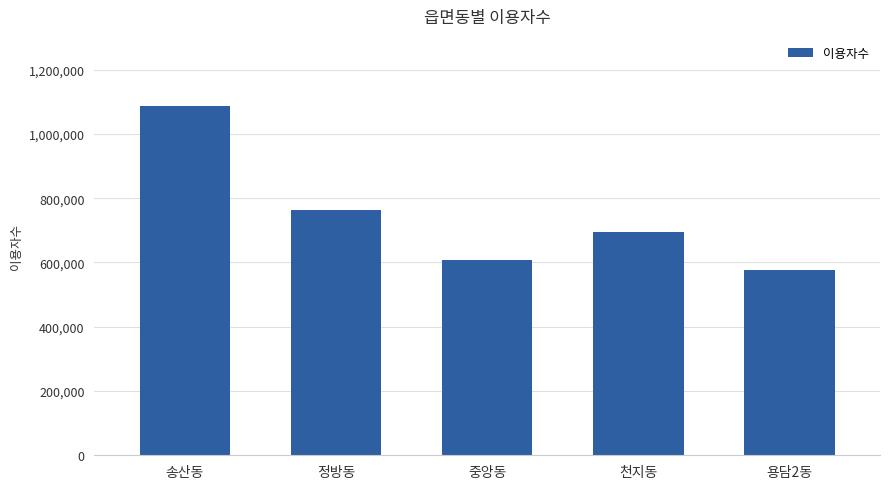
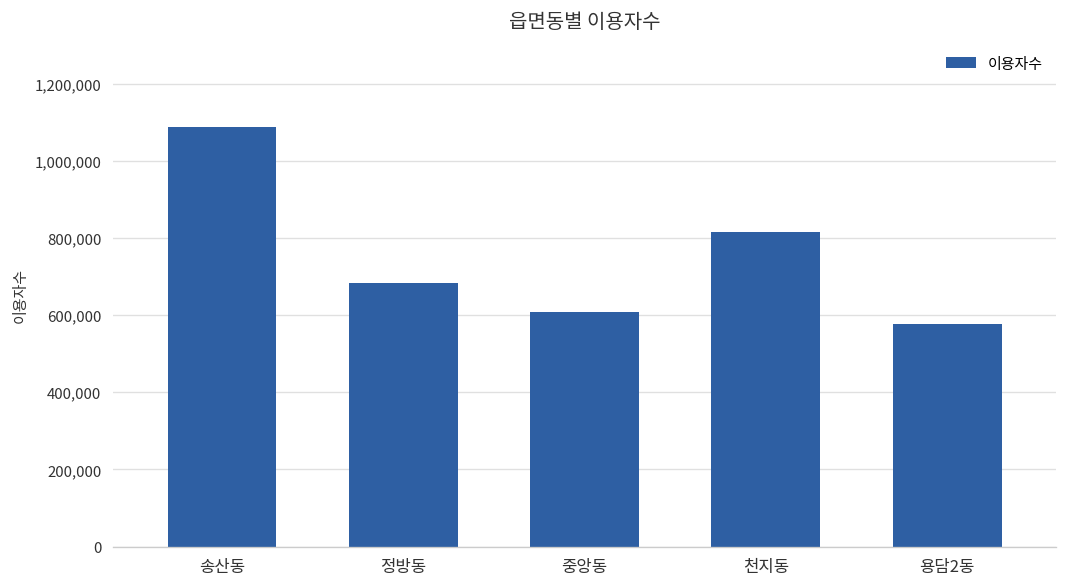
  {
    "송산동": "1,090,000",
-   "정방동": "760,000",
+   "정방동": "680,000",
    "중앙동": "610,000",
-   "천지동": "690,000",
+   "천지동": "820,000",
    "용담2동": "580,000"
  }
